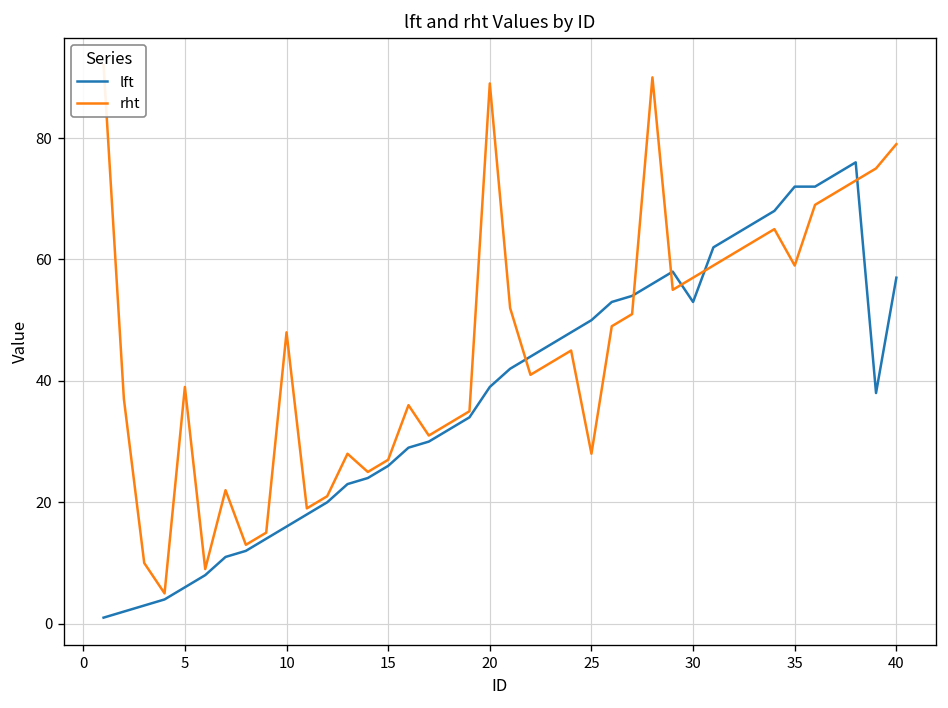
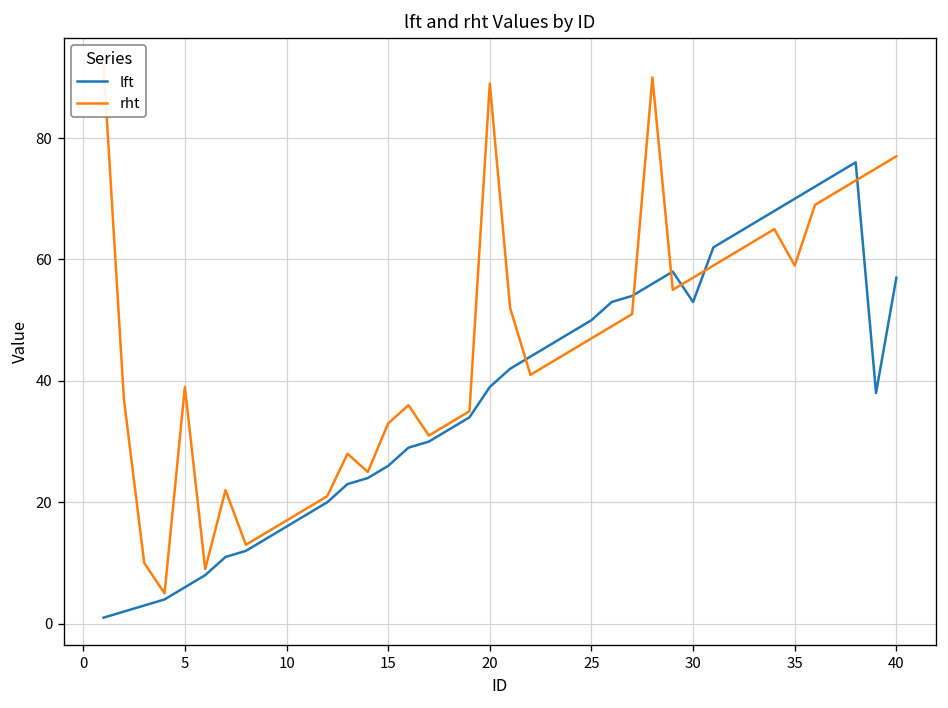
  {
    "lft": {
      "5": 6,
      "10": 16,
      "15": 26,
      "20": 39,
      "25": 50,
      "30": 53,
-     "35": 72,
+     "35": 70,
      "40": 57
    },
    "rht": {
      "5": 39,
-     "10": 48,
-     "15": 27,
+     "10": 17,
+     "15": 33,
      "20": 89,
-     "25": 28,
+     "25": 47,
      "30": 57,
      "35": 59,
-     "40": 79
+     "40": 77
    }
  }
